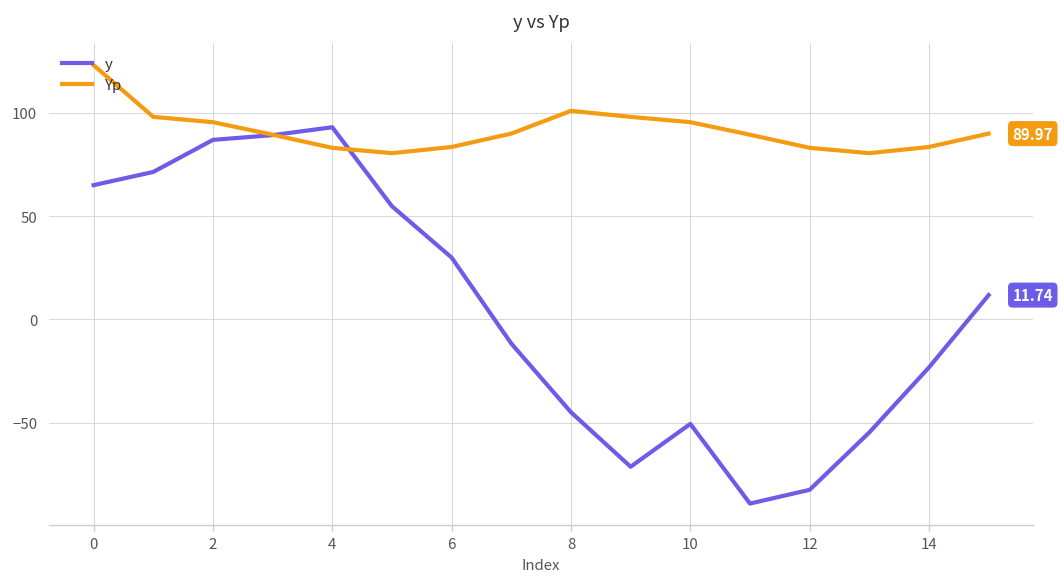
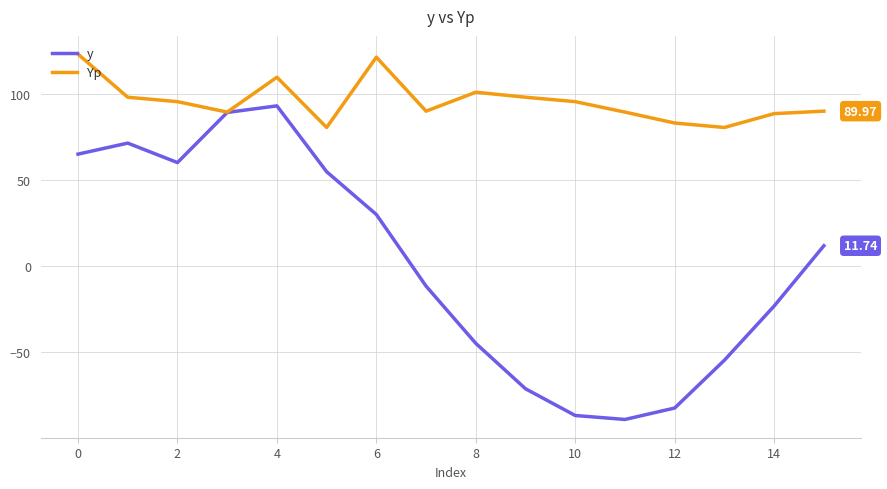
  {
    "y": {
      "0": 65,
-     "2": 87,
+     "2": 60,
      "4": 93,
      "6": 30,
      "8": -45,
-     "10": -51,
+     "10": -87,
      "12": -83,
      "14": -23
    },
    "Yp": {
      "0": 123,
      "2": 96,
-     "4": 83,
-     "6": 84,
+     "4": 110,
+     "6": 121,
      "8": 101,
      "10": 96,
      "12": 83,
-     "14": 84
+     "14": 89
    }
  }
